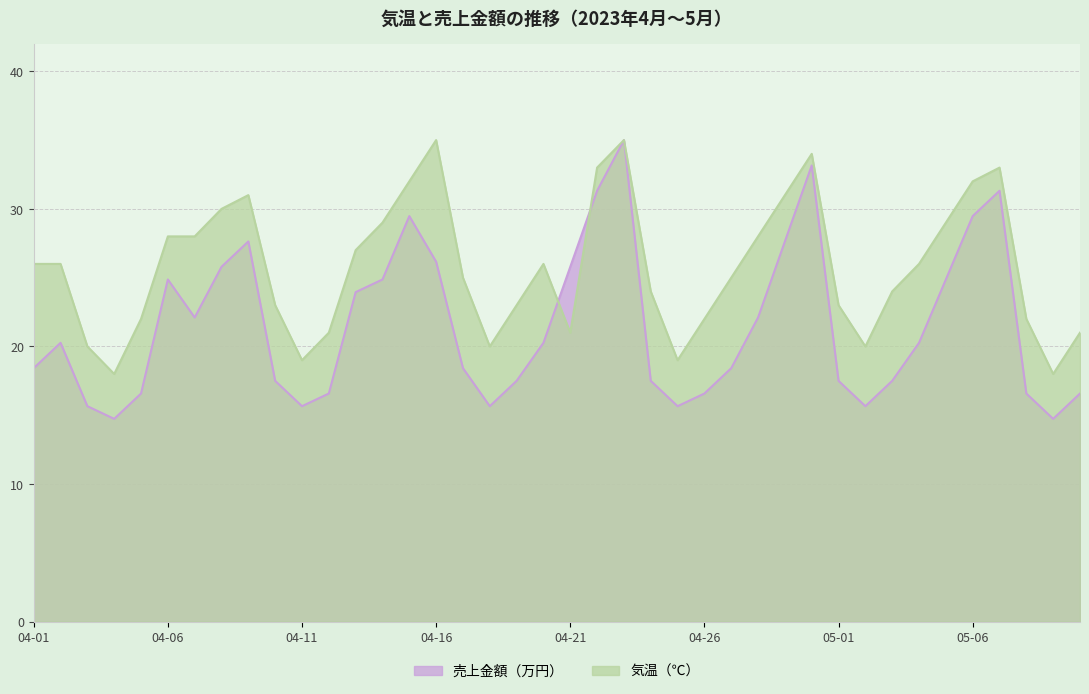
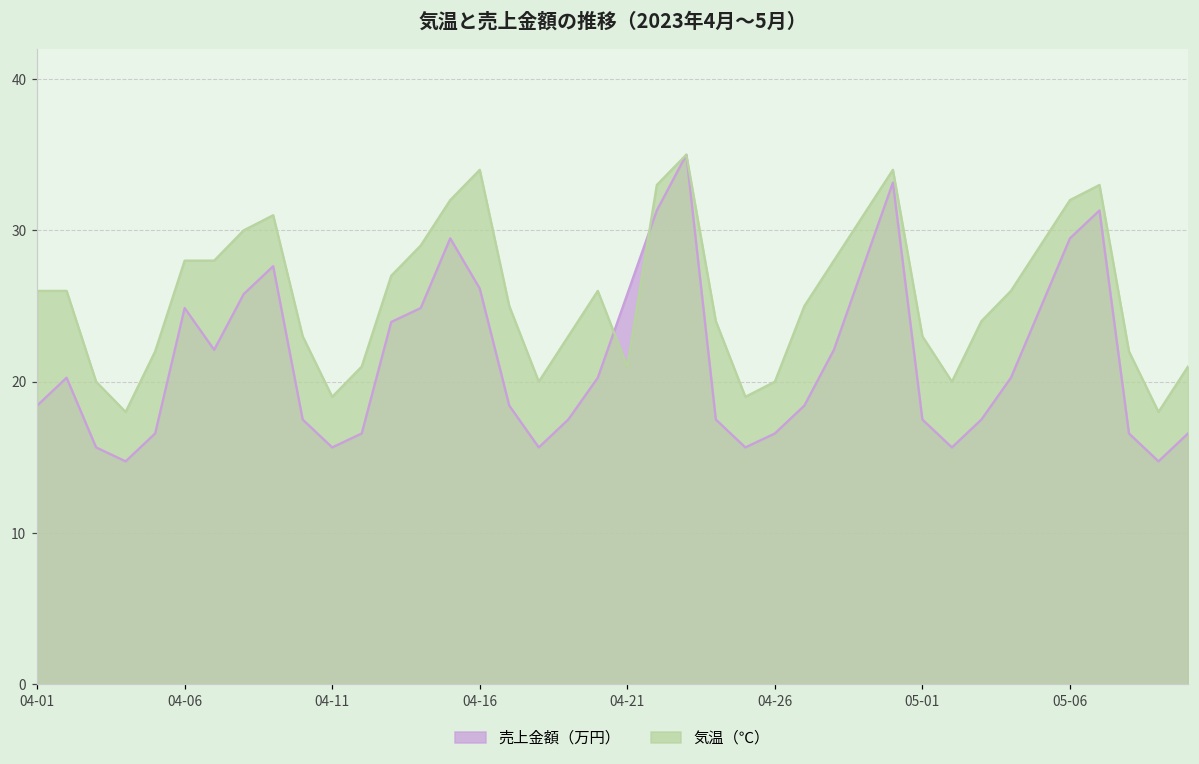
  {
    "売上金額（万円）": {
      "04-01": 18.4,
      "04-06": 25,
      "04-11": 15.7,
      "04-16": 26,
      "04-21": 25.8,
      "04-26": 16.6,
      "05-01": 17.5,
      "05-06": 29.5
    },
    "気温（℃）": {
      "04-01": 26,
      "04-06": 28,
      "04-11": 19,
-     "04-16": 35,
+     "04-16": 34,
      "04-21": 21,
-     "04-26": 22,
+     "04-26": 20,
      "05-01": 23,
      "05-06": 32
    }
  }
